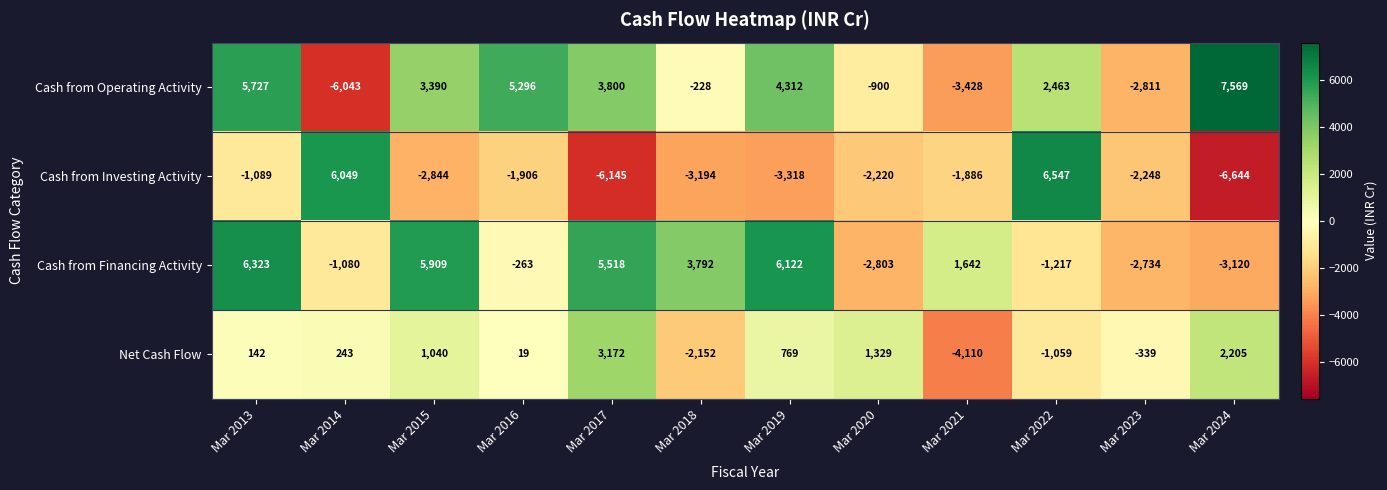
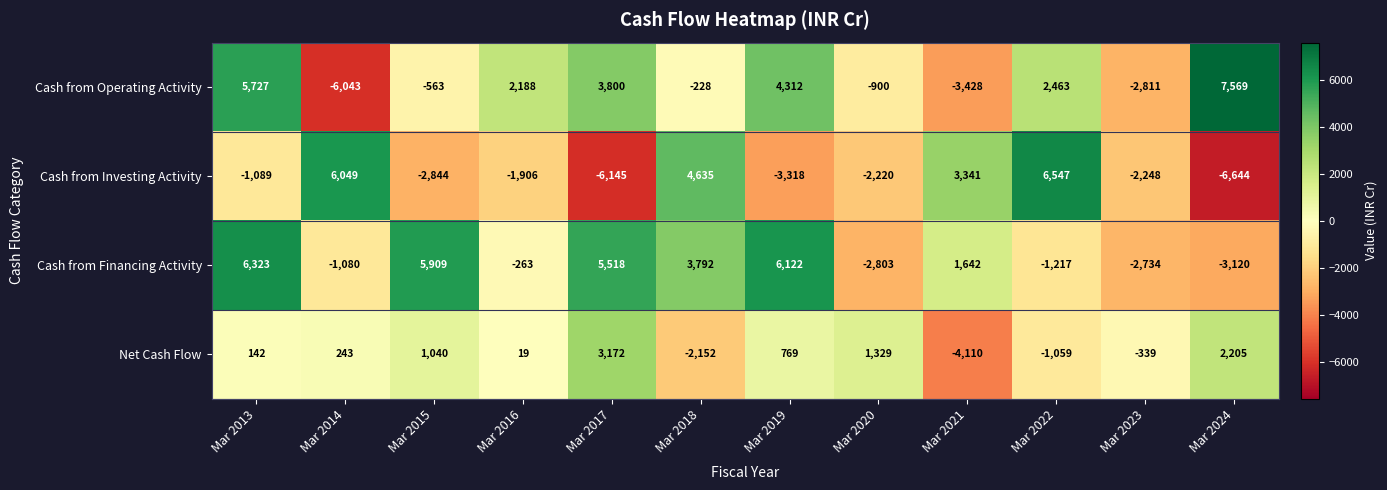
  {
    "Cash from Operating Activity": {
      "Mar 2013": "5,727",
      "Mar 2014": "-6,043",
-     "Mar 2015": "3,390",
-     "Mar 2016": "5,296",
+     "Mar 2015": "-563",
+     "Mar 2016": "2,188",
      "Mar 2017": "3,800",
      "Mar 2018": "-228",
      "Mar 2019": "4,312",
      "Mar 2020": "-900",
      "Mar 2021": "-3,428",
      "Mar 2022": "2,463",
      "Mar 2023": "-2,811",
      "Mar 2024": "7,569"
    },
    "Cash from Investing Activity": {
      "Mar 2013": "-1,089",
      "Mar 2014": "6,049",
      "Mar 2015": "-2,844",
      "Mar 2016": "-1,906",
      "Mar 2017": "-6,145",
-     "Mar 2018": "-3,194",
+     "Mar 2018": "4,635",
      "Mar 2019": "-3,318",
      "Mar 2020": "-2,220",
-     "Mar 2021": "-1,886",
+     "Mar 2021": "3,341",
      "Mar 2022": "6,547",
      "Mar 2023": "-2,248",
      "Mar 2024": "-6,644"
    },
    "Cash from Financing Activity": {
      "Mar 2013": "6,323",
      "Mar 2014": "-1,080",
      "Mar 2015": "5,909",
      "Mar 2016": "-263",
      "Mar 2017": "5,518",
      "Mar 2018": "3,792",
      "Mar 2019": "6,122",
      "Mar 2020": "-2,803",
      "Mar 2021": "1,642",
      "Mar 2022": "-1,217",
      "Mar 2023": "-2,734",
      "Mar 2024": "-3,120"
    },
    "Net Cash Flow": {
      "Mar 2013": "142",
      "Mar 2014": "243",
      "Mar 2015": "1,040",
      "Mar 2016": "19",
      "Mar 2017": "3,172",
      "Mar 2018": "-2,152",
      "Mar 2019": "769",
      "Mar 2020": "1,329",
      "Mar 2021": "-4,110",
      "Mar 2022": "-1,059",
      "Mar 2023": "-339",
      "Mar 2024": "2,205"
    }
  }
